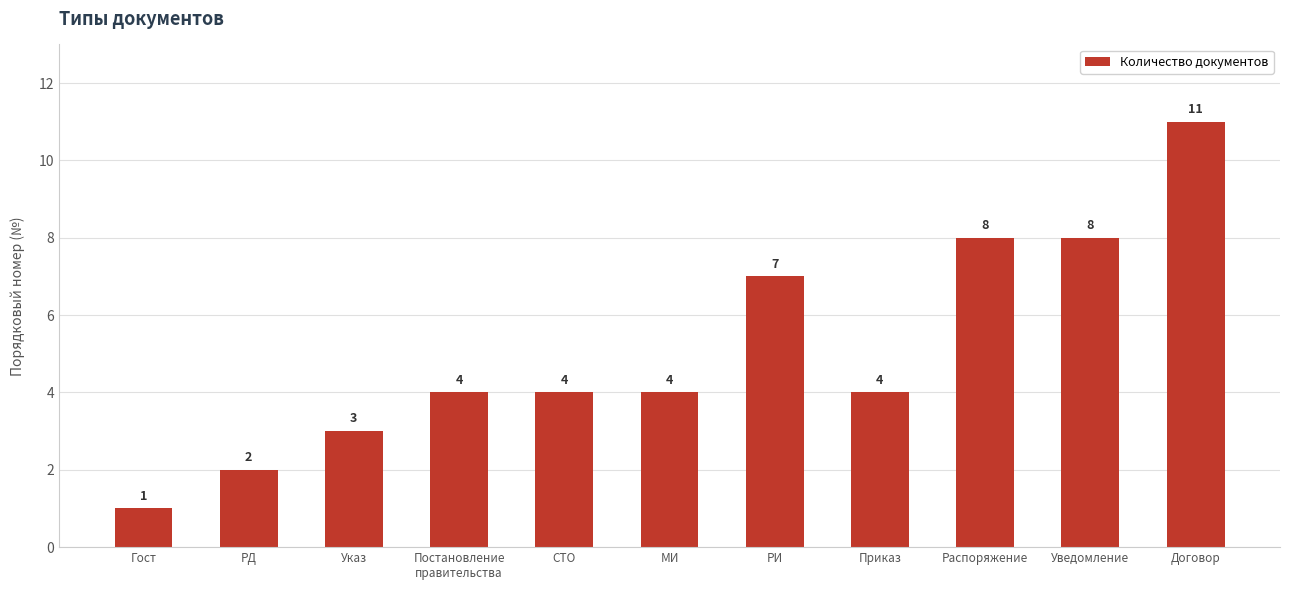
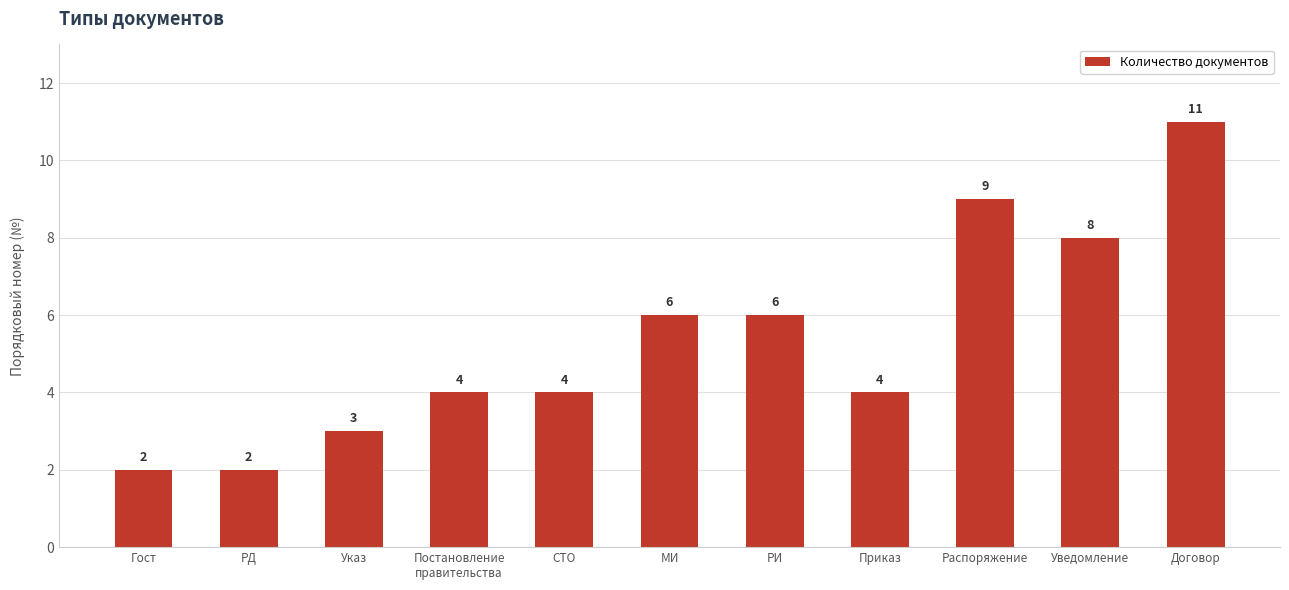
  {
-   "Гост": 1,
+   "Гост": 2,
    "РД": 2,
    "Указ": 3,
    "Постановление правительства": 4,
    "СТО": 4,
-   "МИ": 4,
-   "РИ": 7,
+   "МИ": 6,
+   "РИ": 6,
    "Приказ": 4,
-   "Распоряжение": 8,
+   "Распоряжение": 9,
    "Уведомление": 8,
    "Договор": 11
  }
